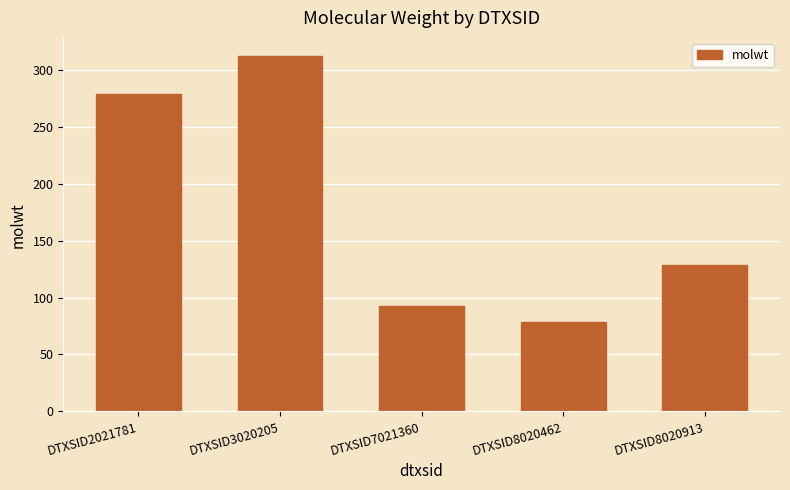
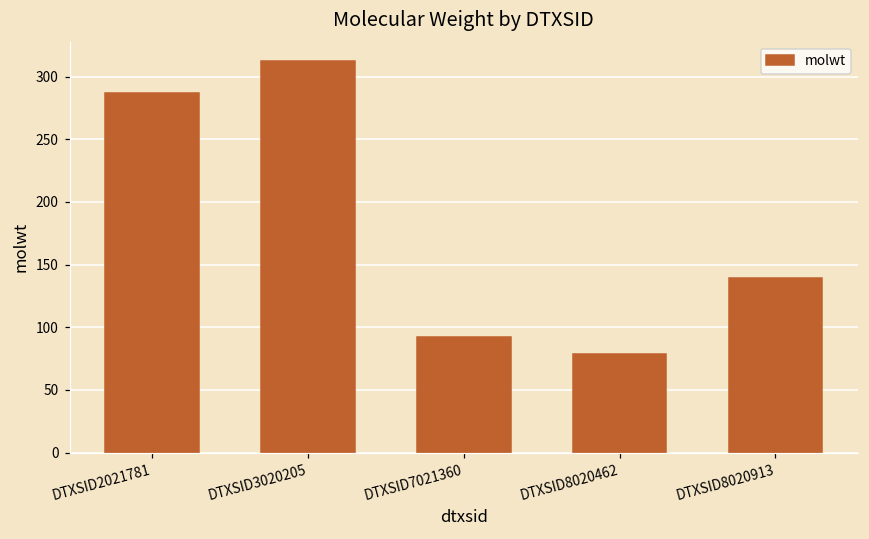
  {
-   "DTXSID2021781": 278,
+   "DTXSID2021781": 287,
    "DTXSID3020205": 312,
    "DTXSID7021360": 92,
    "DTXSID8020462": 78,
-   "DTXSID8020913": 128
+   "DTXSID8020913": 139
  }
